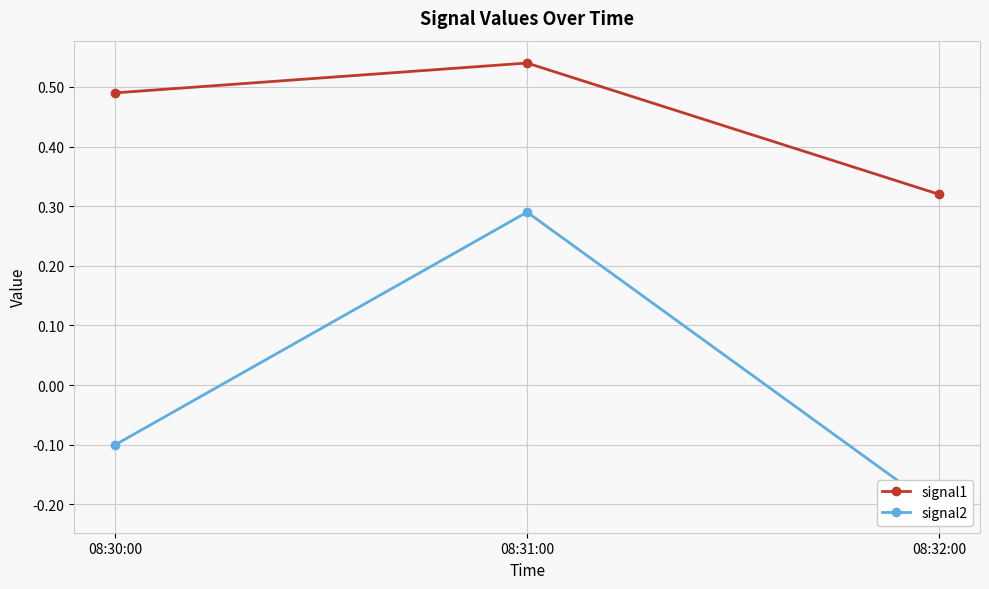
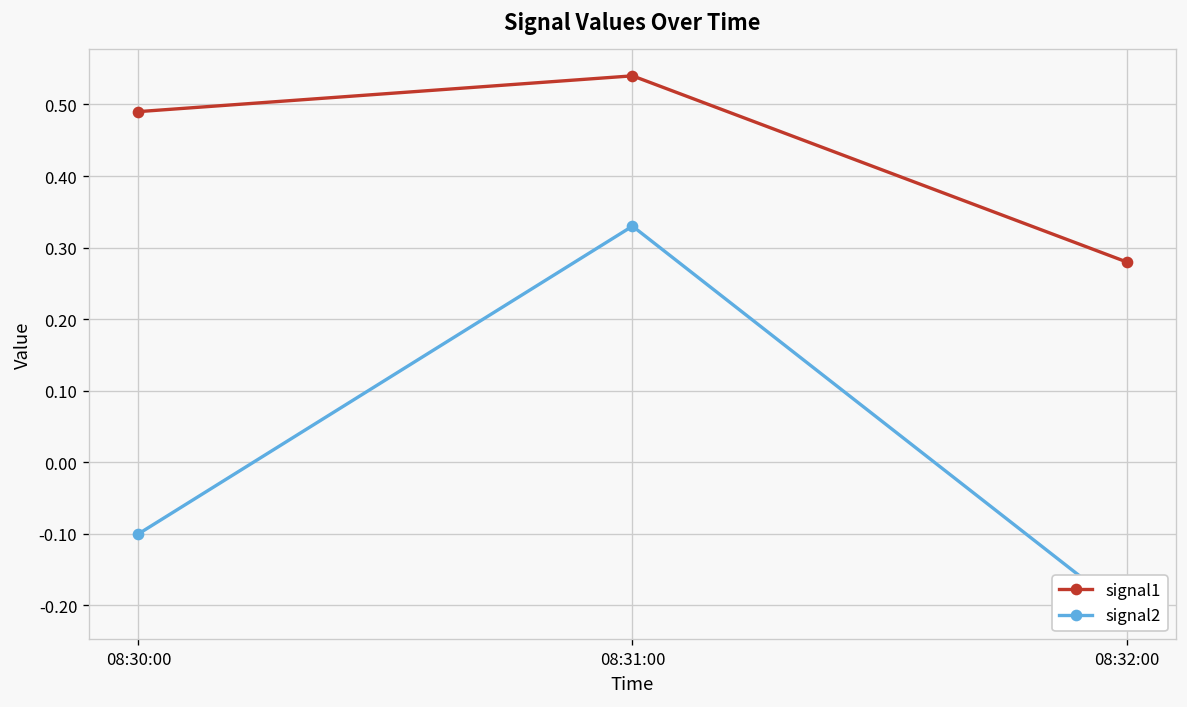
  {
    "signal1": {
      "08:30:00": 0.49,
      "08:31:00": 0.54,
-     "08:32:00": 0.32
+     "08:32:00": 0.28
    },
    "signal2": {
      "08:30:00": -0.10,
-     "08:31:00": 0.29
+     "08:31:00": 0.33
    }
  }
